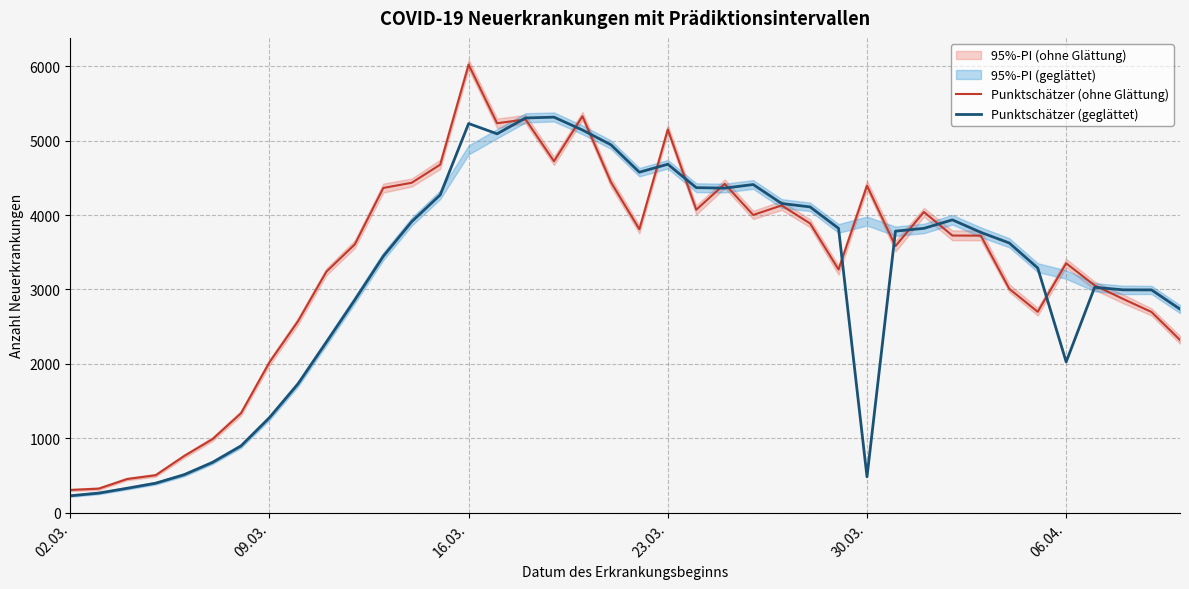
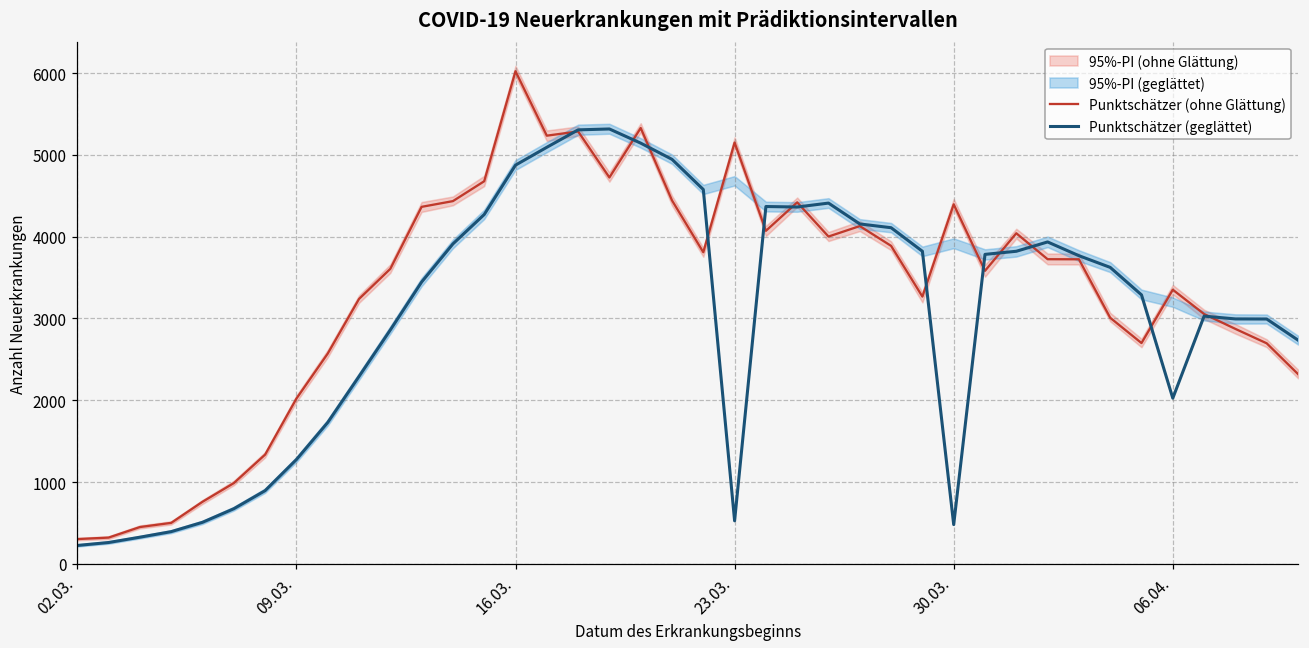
  {
    "Punktschätzer (geglättet)": {
-     "16.03.": 5200,
-     "23.03.": 4700,
+     "16.03.": 4900,
+     "23.03.": 500,
      "30.03.": 500,
      "06.04.": 2000
    }
  }
